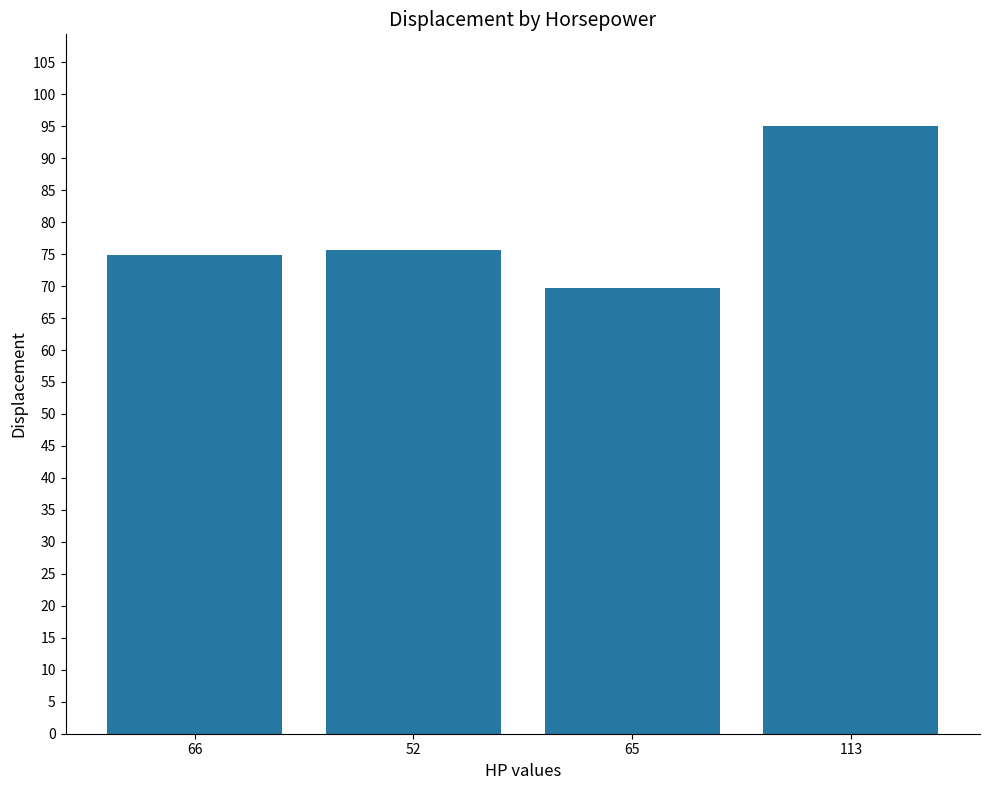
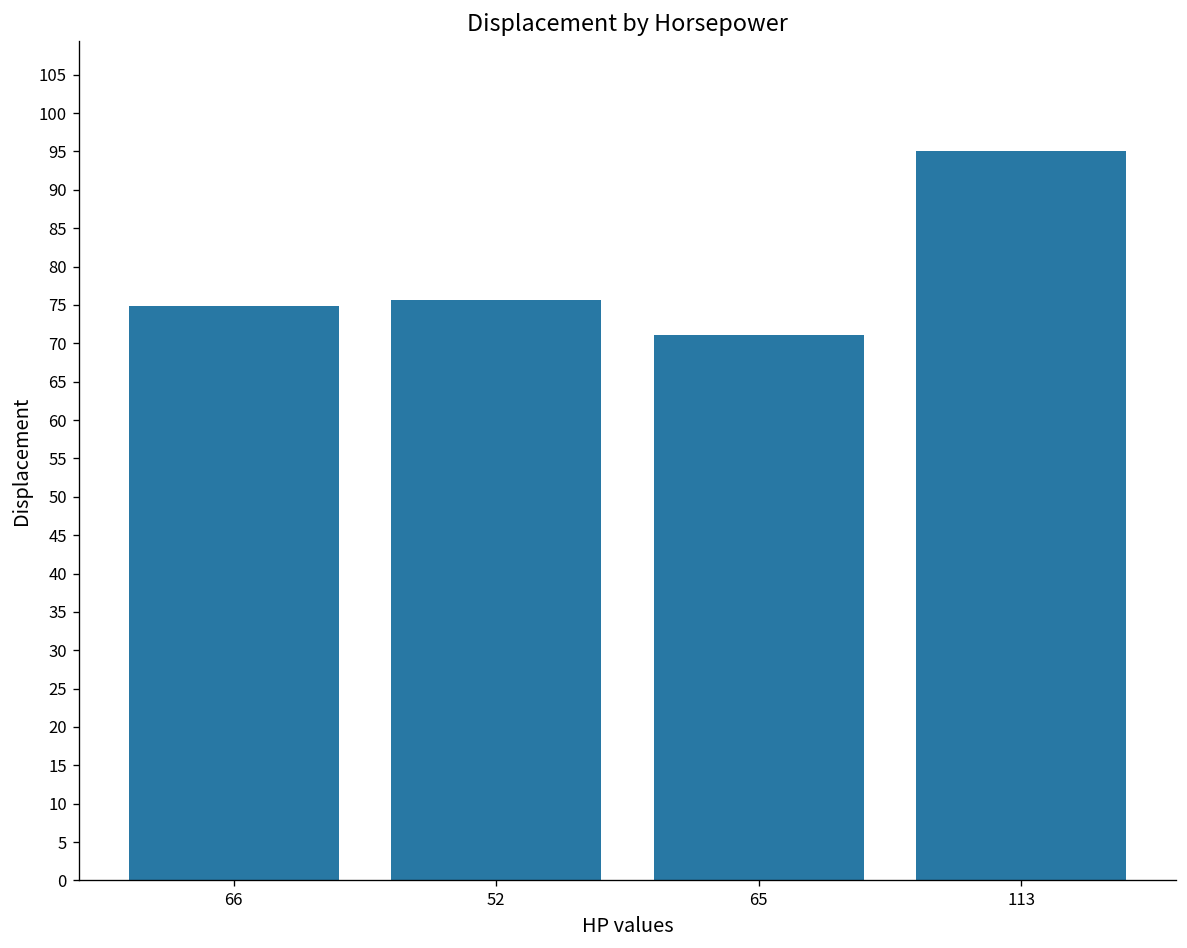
  {
    "66": 75,
    "52": 76,
-   "65": 70,
+   "65": 71,
    "113": 95
  }
